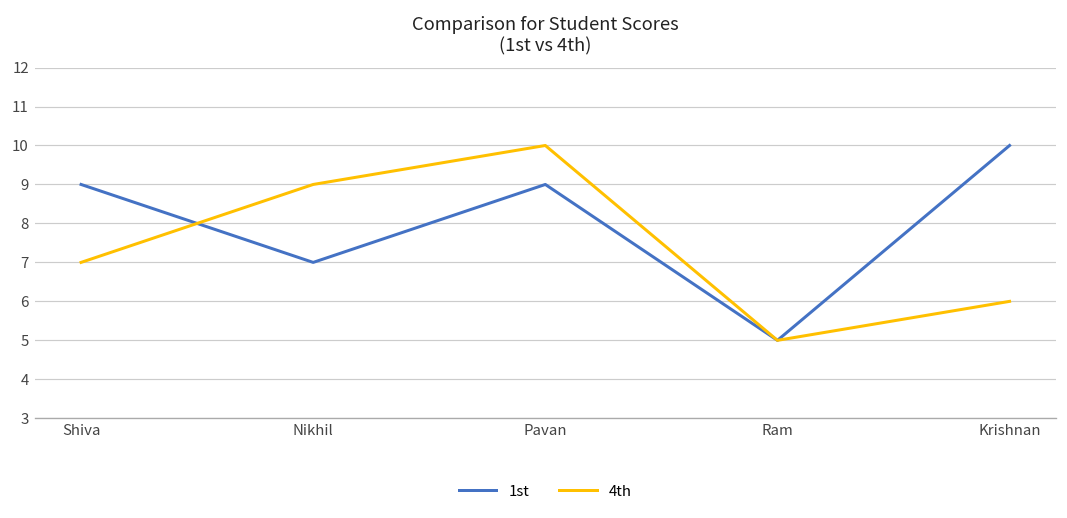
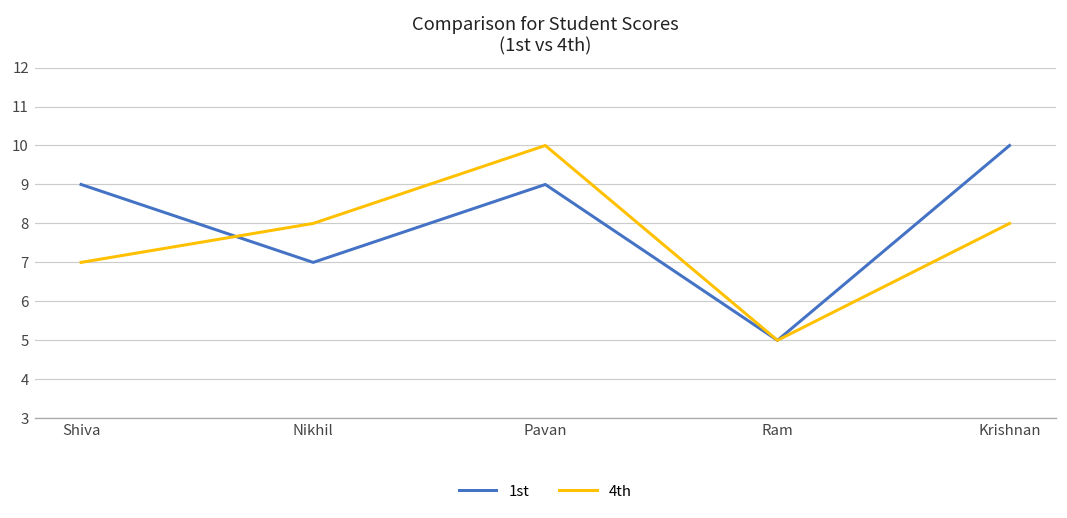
  {
    "1st": {
      "Shiva": 9,
      "Nikhil": 7,
      "Pavan": 9,
      "Krishnan": 10
    },
    "4th": {
      "Shiva": 7,
-     "Nikhil": 9,
+     "Nikhil": 8,
      "Pavan": 10,
-     "Krishnan": 6
+     "Krishnan": 8
    }
  }
